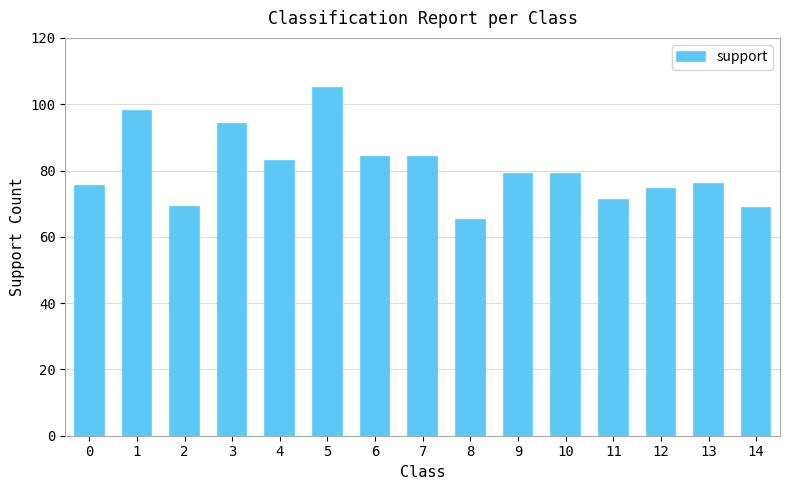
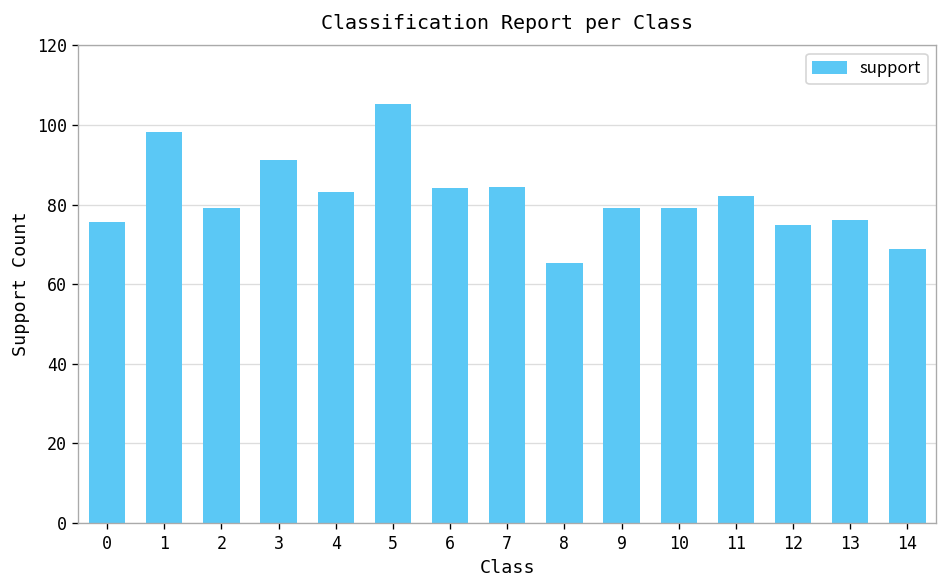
  {
    "0": 75,
    "1": 98,
-   "2": 69,
-   "3": 94,
+   "2": 79,
+   "3": 91,
    "4": 83,
    "5": 105,
    "6": 84,
    "7": 84,
    "8": 65,
    "9": 79,
    "10": 79,
-   "11": 71,
+   "11": 82,
    "12": 75,
    "13": 76,
    "14": 69
  }
